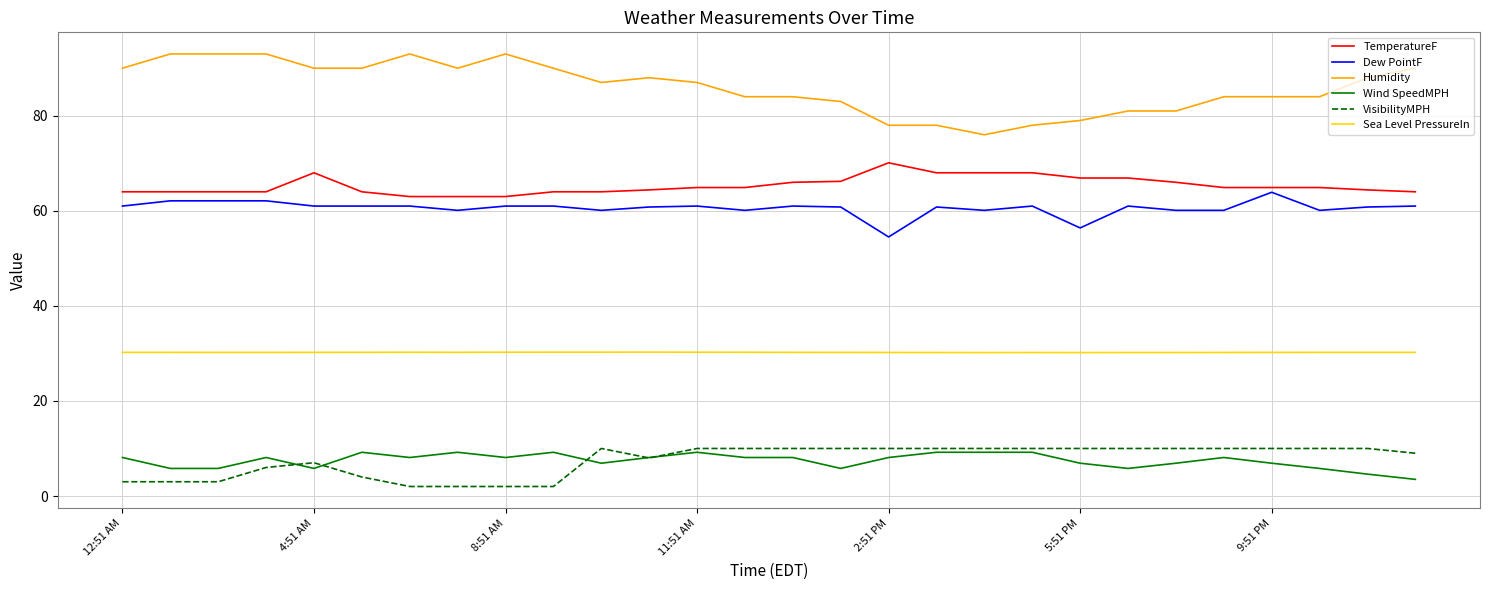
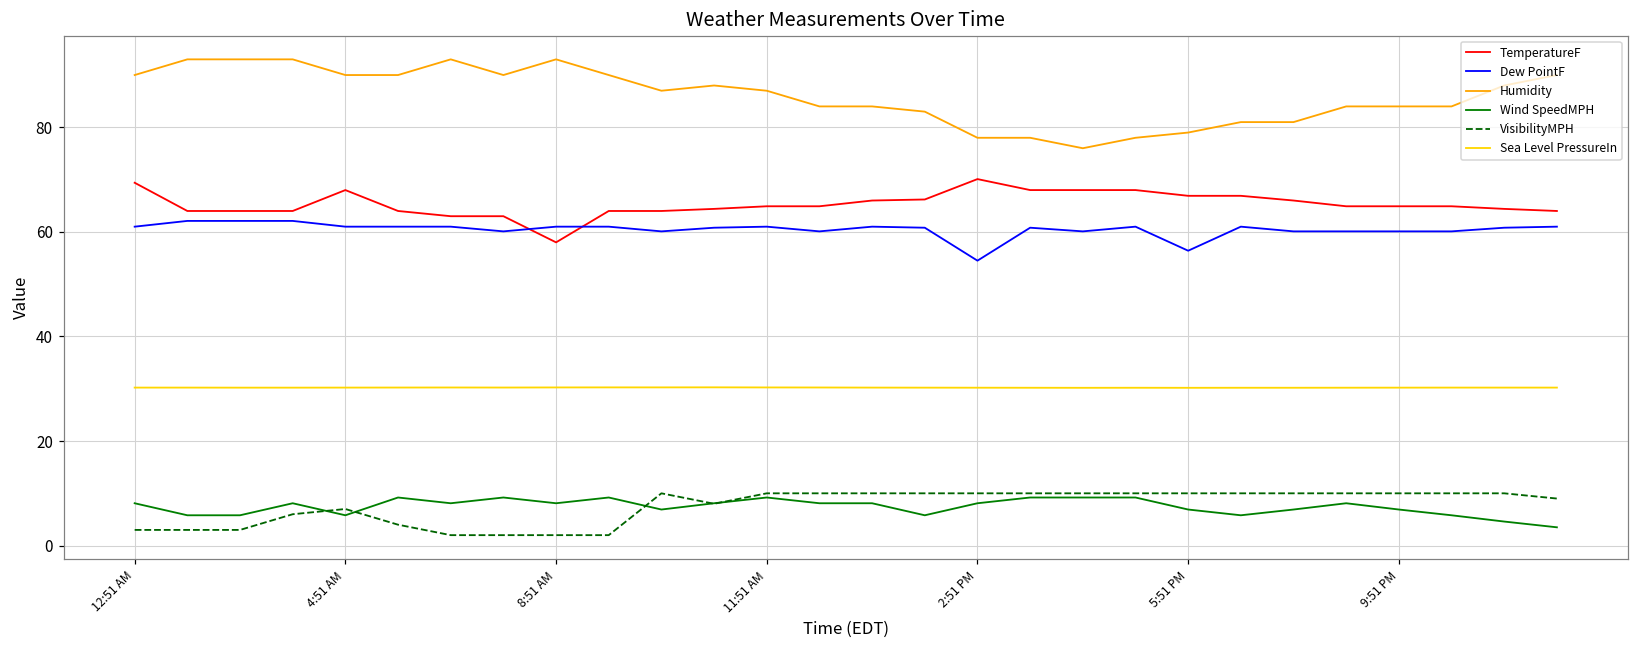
  {
    "TemperatureF": {
-     "12:51 AM": 64,
+     "12:51 AM": 69,
      "4:51 AM": 68,
-     "8:51 AM": 63,
+     "8:51 AM": 58,
      "11:51 AM": 65,
      "2:51 PM": 70,
      "5:51 PM": 67,
      "9:51 PM": 65
    },
    "Dew PointF": {
      "12:51 AM": 61,
      "4:51 AM": 61,
      "8:51 AM": 61,
      "11:51 AM": 61,
      "2:51 PM": 55,
      "5:51 PM": 56,
-     "9:51 PM": 64
+     "9:51 PM": 60
    }
  }
